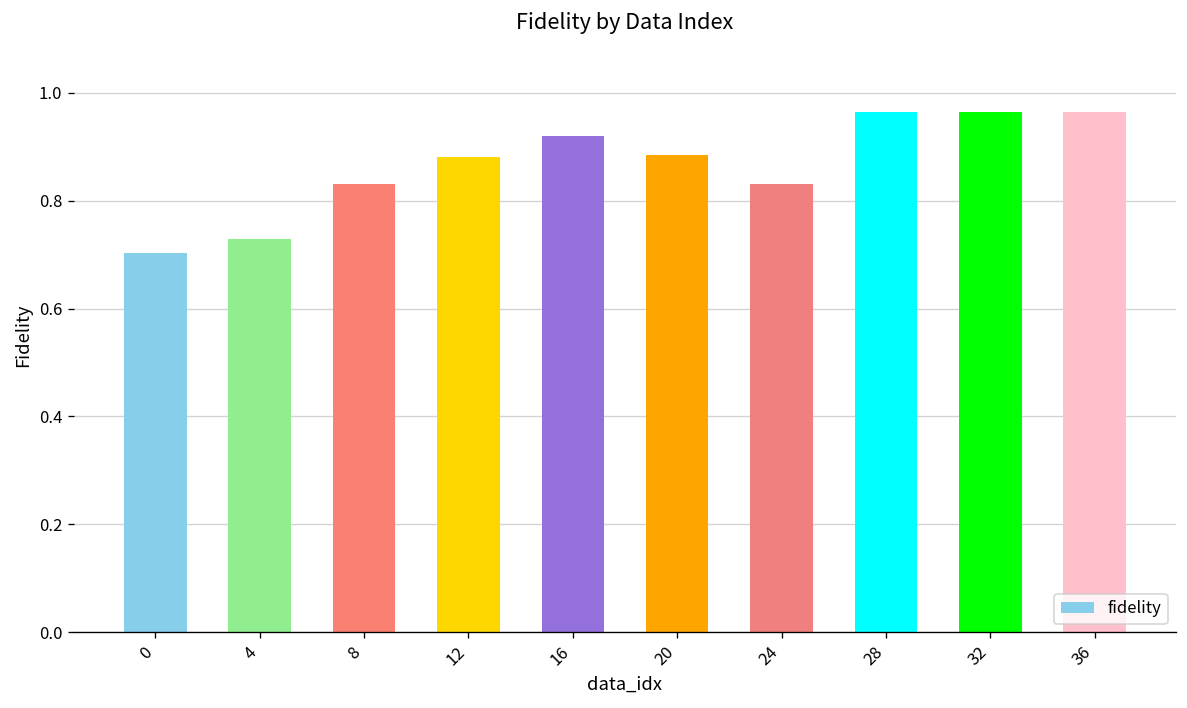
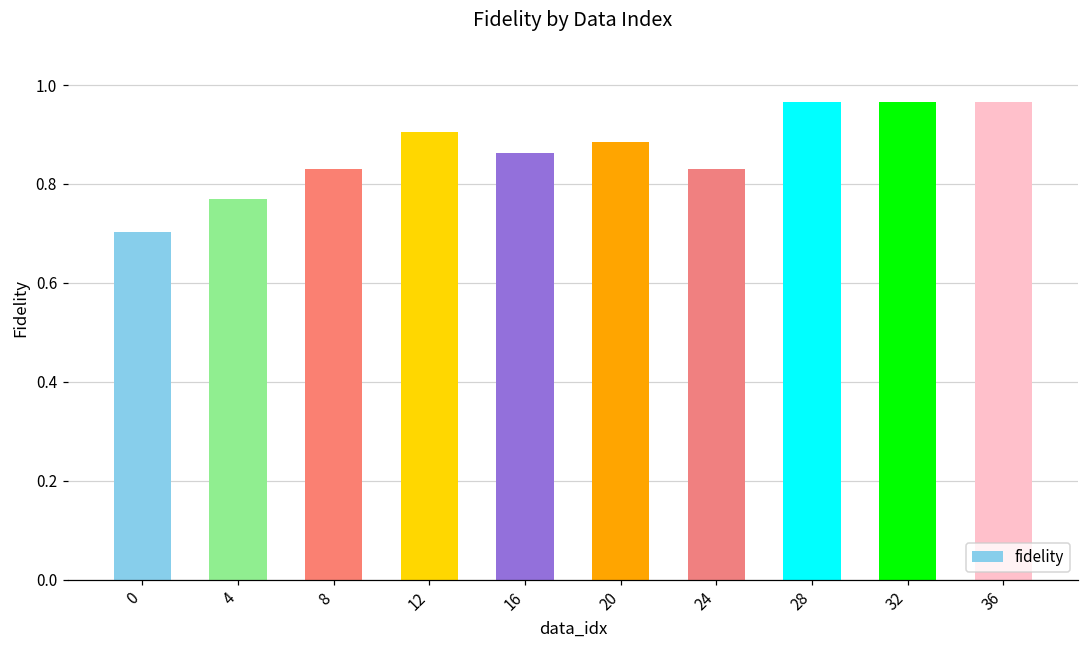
  {
    "0": 0.70,
-   "4": 0.73,
+   "4": 0.77,
    "8": 0.83,
-   "12": 0.88,
-   "16": 0.92,
+   "12": 0.91,
+   "16": 0.86,
    "20": 0.88,
    "24": 0.83,
    "28": 0.96,
    "32": 0.97,
    "36": 0.96
  }
